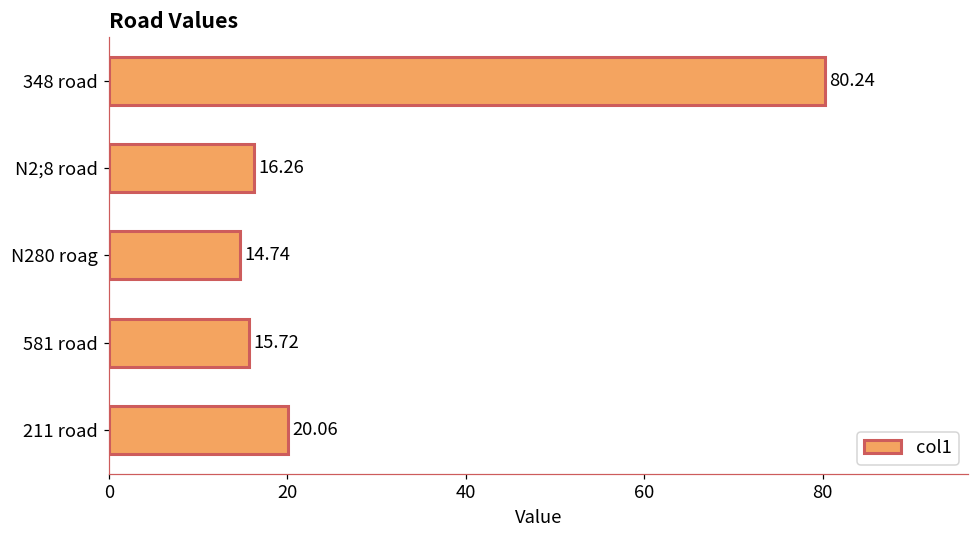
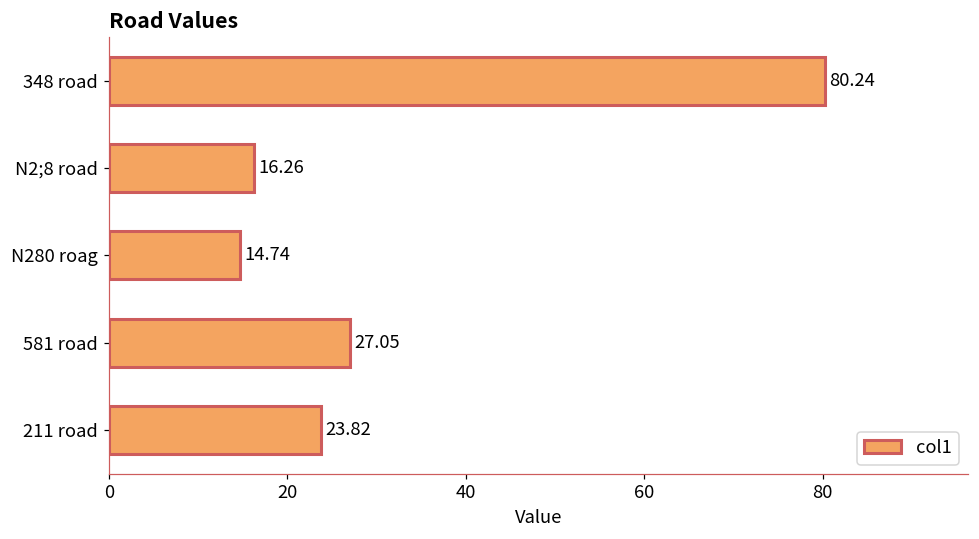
  {
    "348 road": 80.24,
    "N2;8 road": 16.26,
    "N280 roag": 14.74,
-   "581 road": 15.72,
-   "211 road": 20.06
+   "581 road": 27.05,
+   "211 road": 23.82
  }
